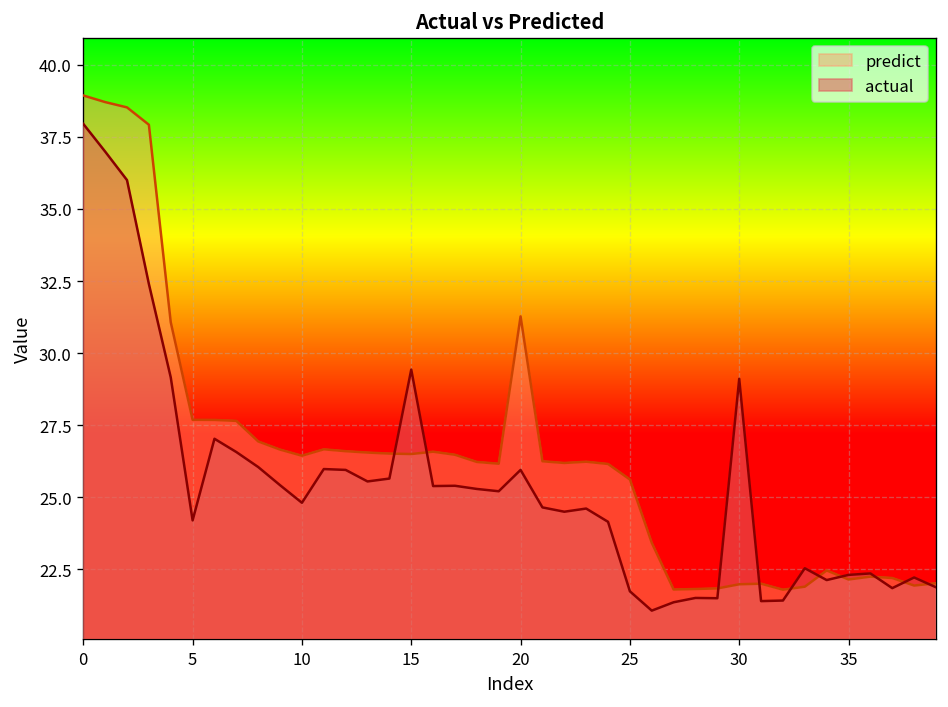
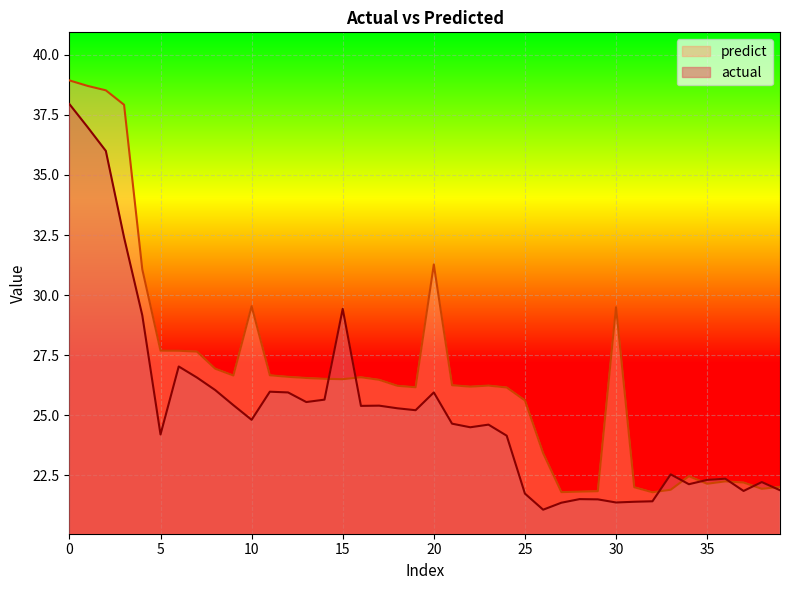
  {
    "predict": {
      "0": 38.9,
      "5": 27.7,
-     "10": 26.4,
+     "10": 29.5,
      "15": 26.5,
      "20": 31.3,
      "25": 25.6,
-     "30": 22.0,
+     "30": 29.5,
      "35": 22.2
    },
    "actual": {
      "0": 38.0,
      "5": 24.2,
      "10": 24.8,
      "15": 29.4,
      "20": 26.0,
      "25": 21.7,
-     "30": 29.1,
+     "30": 21.4,
      "35": 22.3
    }
  }
